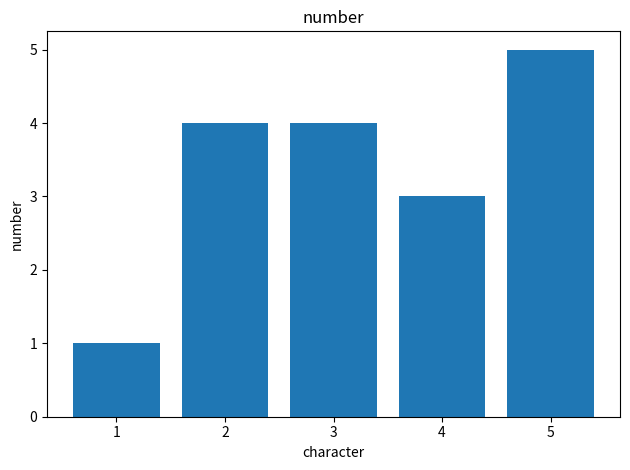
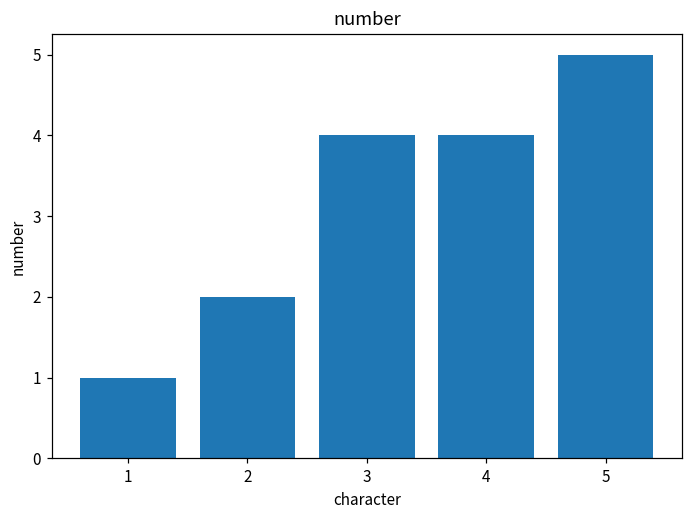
  {
    "1": 1,
-   "2": 4,
+   "2": 2,
    "3": 4,
-   "4": 3,
+   "4": 4,
    "5": 5
  }
